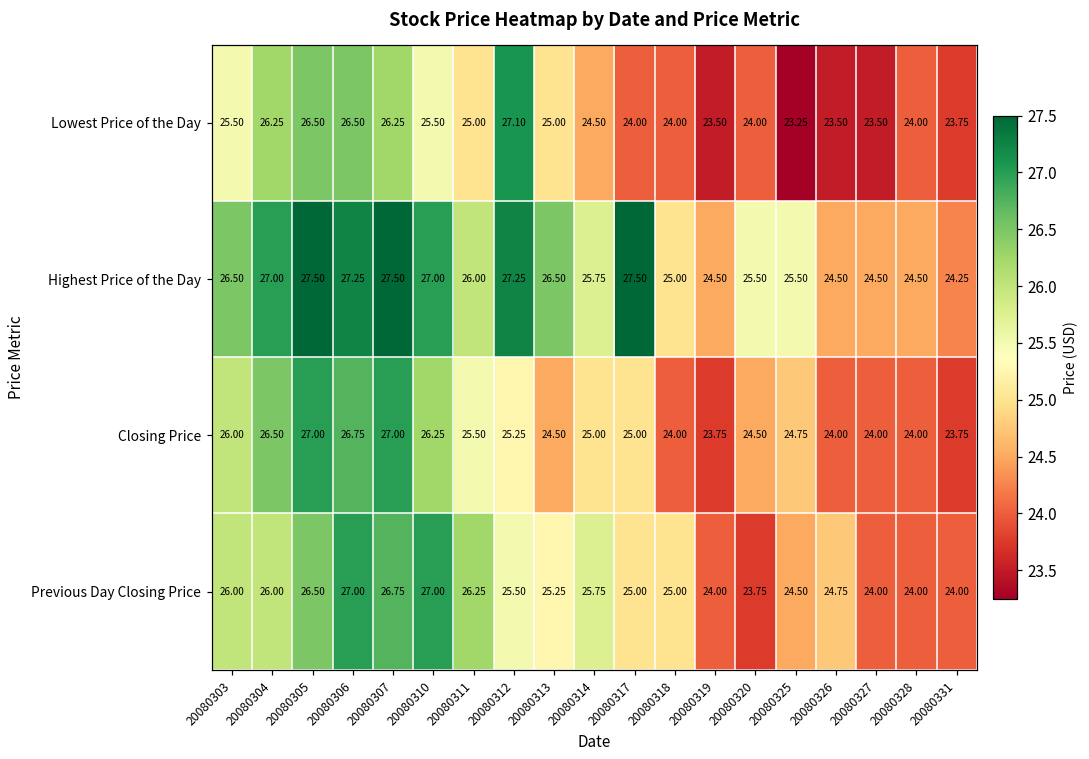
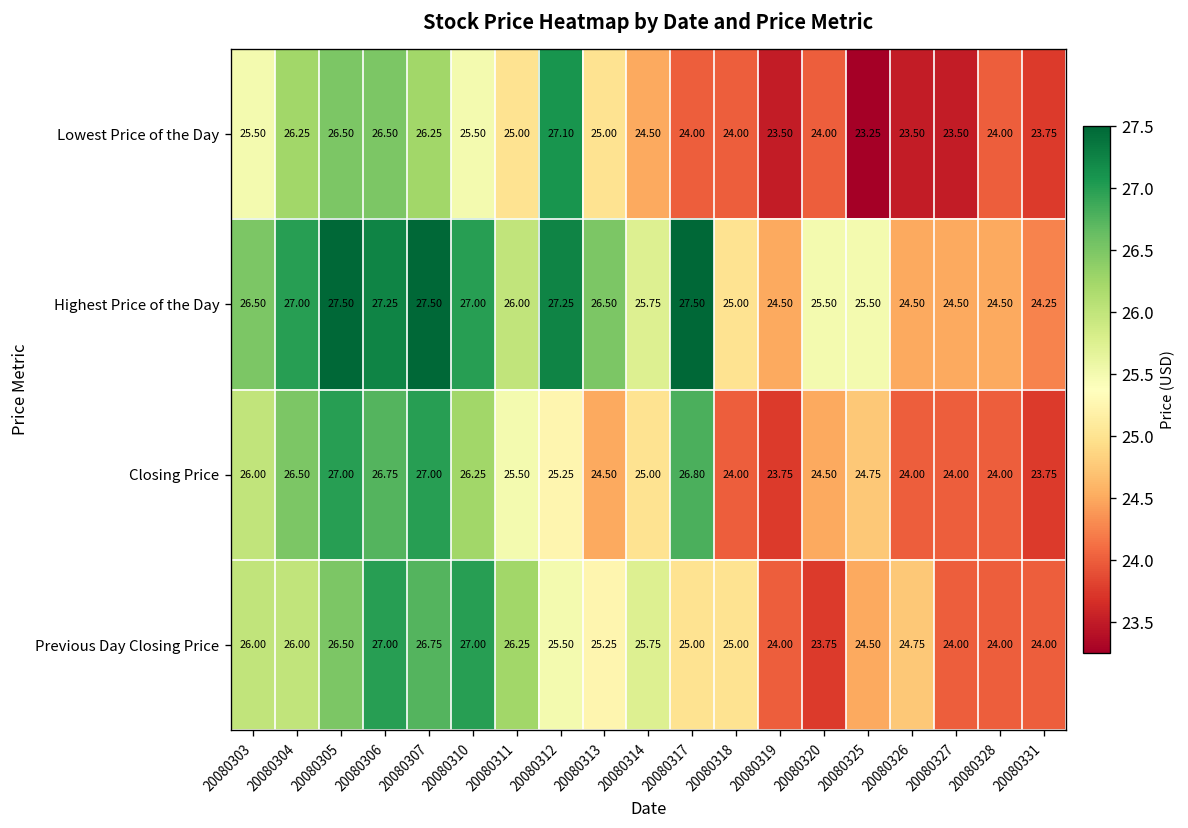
  {
    "Lowest Price of the Day": {
      "20080303": 25.50,
      "20080304": 26.25,
      "20080305": 26.50,
      "20080306": 26.50,
      "20080307": 26.25,
      "20080310": 25.50,
      "20080311": 25.00,
      "20080312": 27.10,
      "20080313": 25.00,
      "20080314": 24.50,
      "20080317": 24.00,
      "20080318": 24.00,
      "20080319": 23.50,
      "20080320": 24.00,
      "20080325": 23.25,
      "20080326": 23.50,
      "20080327": 23.50,
      "20080328": 24.00,
      "20080331": 23.75
    },
    "Highest Price of the Day": {
      "20080303": 26.50,
      "20080304": 27.00,
      "20080305": 27.50,
      "20080306": 27.25,
      "20080307": 27.50,
      "20080310": 27.00,
      "20080311": 26.00,
      "20080312": 27.25,
      "20080313": 26.50,
      "20080314": 25.75,
      "20080317": 27.50,
      "20080318": 25.00,
      "20080319": 24.50,
      "20080320": 25.50,
      "20080325": 25.50,
      "20080326": 24.50,
      "20080327": 24.50,
      "20080328": 24.50,
      "20080331": 24.25
    },
    "Closing Price": {
      "20080303": 26.00,
      "20080304": 26.50,
      "20080305": 27.00,
      "20080306": 26.75,
      "20080307": 27.00,
      "20080310": 26.25,
      "20080311": 25.50,
      "20080312": 25.25,
      "20080313": 24.50,
      "20080314": 25.00,
-     "20080317": 25.00,
+     "20080317": 26.80,
      "20080318": 24.00,
      "20080319": 23.75,
      "20080320": 24.50,
      "20080325": 24.75,
      "20080326": 24.00,
      "20080327": 24.00,
      "20080328": 24.00,
      "20080331": 23.75
    },
    "Previous Day Closing Price": {
      "20080303": 26.00,
      "20080304": 26.00,
      "20080305": 26.50,
      "20080306": 27.00,
      "20080307": 26.75,
      "20080310": 27.00,
      "20080311": 26.25,
      "20080312": 25.50,
      "20080313": 25.25,
      "20080314": 25.75,
      "20080317": 25.00,
      "20080318": 25.00,
      "20080319": 24.00,
      "20080320": 23.75,
      "20080325": 24.50,
      "20080326": 24.75,
      "20080327": 24.00,
      "20080328": 24.00,
      "20080331": 24.00
    }
  }
